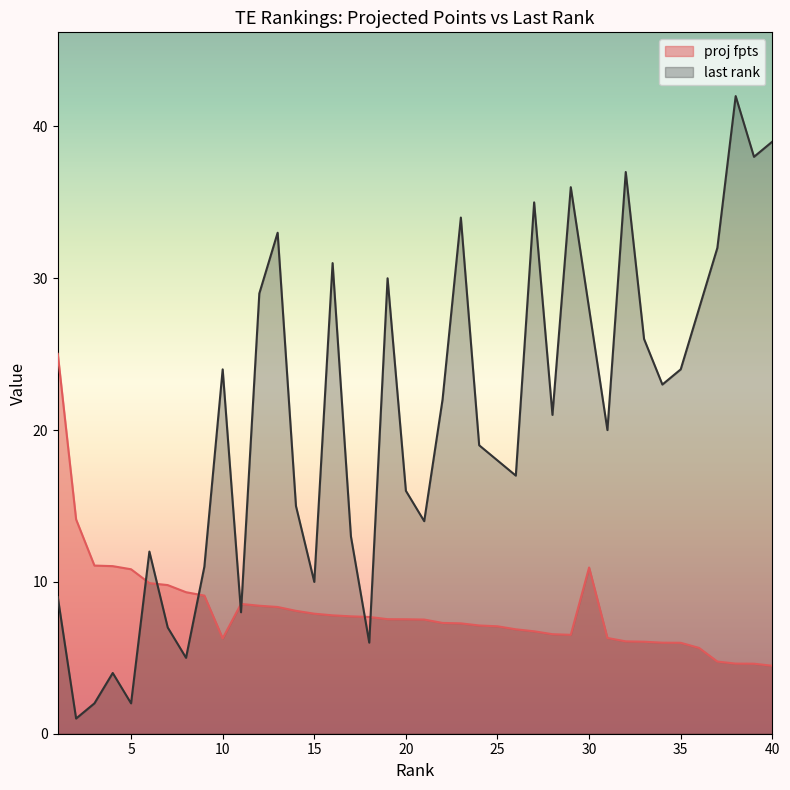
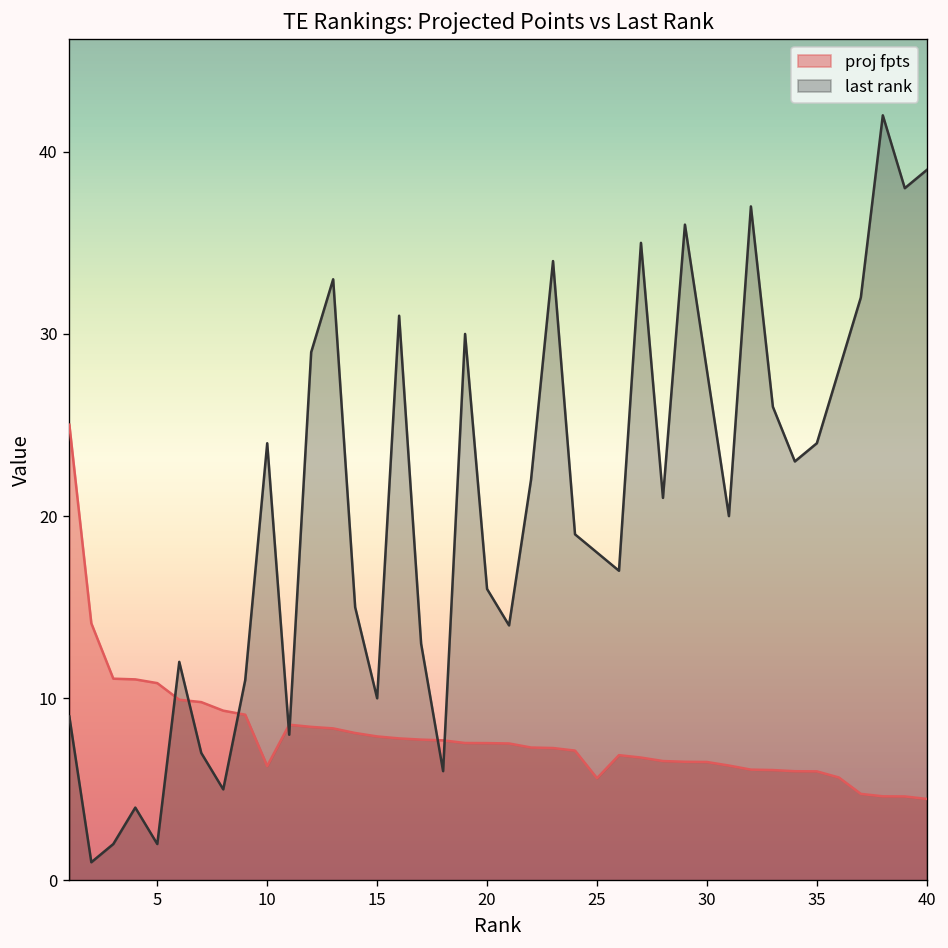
  {
    "proj fpts": {
      "5": 10.8,
      "10": 6.3,
      "15": 7.9,
      "20": 7.5,
-     "25": 7.1,
-     "30": 10.9,
+     "25": 5.6,
+     "30": 6.5,
      "35": 6.0,
      "40": 4.5
    },
    "last rank": {
      "5": 2.0,
      "10": 24.0,
      "15": 10.0,
      "20": 16.0,
      "25": 18.0,
      "30": 28.0,
      "35": 24.0,
      "40": 39.0
    }
  }
